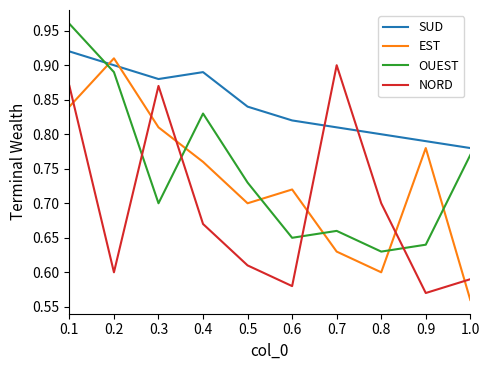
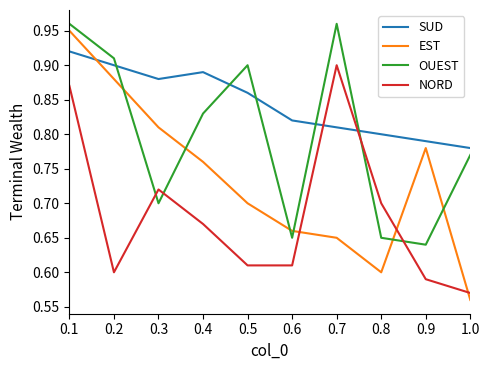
  {
    "SUD": {
      "0.1": 0.92,
      "0.2": 0.90,
      "0.3": 0.88,
      "0.4": 0.89,
-     "0.5": 0.84,
+     "0.5": 0.86,
      "0.6": 0.82,
      "0.7": 0.81,
      "0.8": 0.80,
      "0.9": 0.79,
      "1.0": 0.78
    },
    "EST": {
-     "0.1": 0.84,
-     "0.2": 0.91,
+     "0.1": 0.95,
+     "0.2": 0.88,
      "0.3": 0.81,
      "0.4": 0.76,
      "0.5": 0.70,
-     "0.6": 0.72,
-     "0.7": 0.63,
+     "0.6": 0.66,
+     "0.7": 0.65,
      "0.8": 0.60,
      "0.9": 0.78,
      "1.0": 0.56
    },
    "OUEST": {
      "0.1": 0.96,
-     "0.2": 0.89,
+     "0.2": 0.91,
      "0.3": 0.70,
      "0.4": 0.83,
-     "0.5": 0.73,
+     "0.5": 0.90,
      "0.6": 0.65,
-     "0.7": 0.66,
-     "0.8": 0.63,
+     "0.7": 0.96,
+     "0.8": 0.65,
      "0.9": 0.64,
      "1.0": 0.77
    },
    "NORD": {
      "0.1": 0.87,
      "0.2": 0.60,
-     "0.3": 0.87,
+     "0.3": 0.72,
      "0.4": 0.67,
      "0.5": 0.61,
-     "0.6": 0.58,
+     "0.6": 0.61,
      "0.7": 0.90,
      "0.8": 0.70,
-     "0.9": 0.57,
-     "1.0": 0.59
+     "0.9": 0.59,
+     "1.0": 0.57
    }
  }
